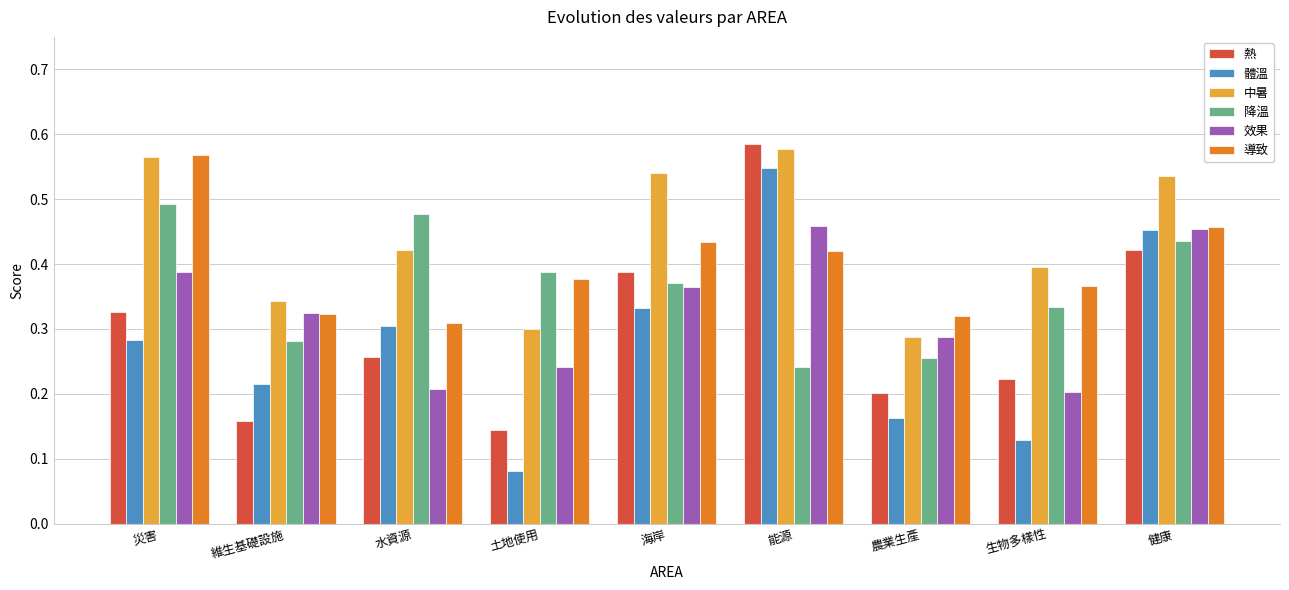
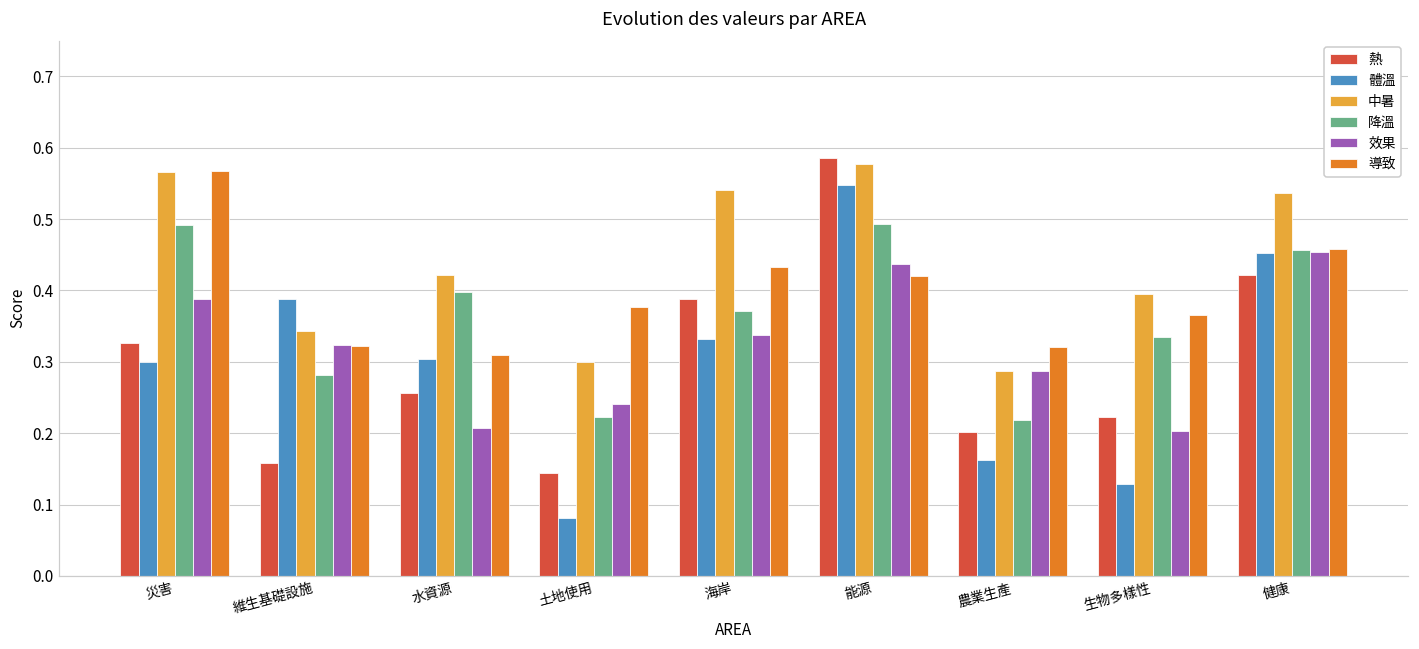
  {
    "體溫": {
-     "災害": 0.28,
-     "維生基礎設施": 0.21,
+     "災害": 0.30,
+     "維生基礎設施": 0.39,
      "水資源": 0.30,
      "土地使用": 0.08,
      "海岸": 0.33,
      "能源": 0.55,
      "農業生產": 0.16,
      "生物多樣性": 0.13,
      "健康": 0.45
    },
    "降溫": {
      "災害": 0.49,
      "維生基礎設施": 0.28,
-     "水資源": 0.48,
-     "土地使用": 0.39,
+     "水資源": 0.40,
+     "土地使用": 0.22,
      "海岸": 0.37,
-     "能源": 0.24,
-     "農業生產": 0.25,
+     "能源": 0.49,
+     "農業生產": 0.22,
      "生物多樣性": 0.33,
-     "健康": 0.44
+     "健康": 0.46
    },
    "效果": {
      "災害": 0.39,
      "維生基礎設施": 0.32,
      "水資源": 0.21,
      "土地使用": 0.24,
-     "海岸": 0.36,
-     "能源": 0.46,
+     "海岸": 0.34,
+     "能源": 0.44,
      "農業生產": 0.29,
      "生物多樣性": 0.20,
      "健康": 0.45
    }
  }
